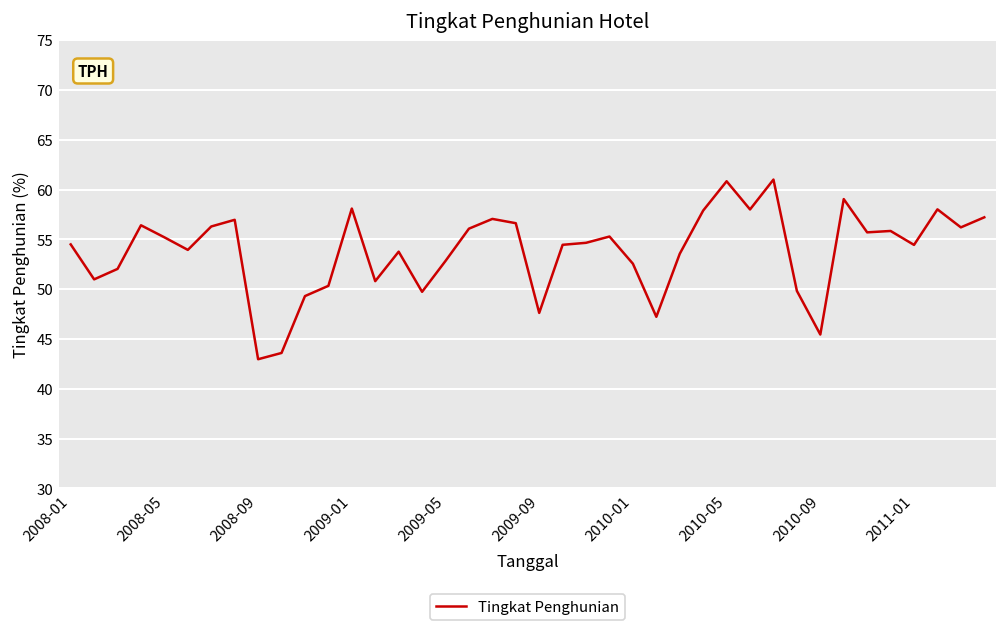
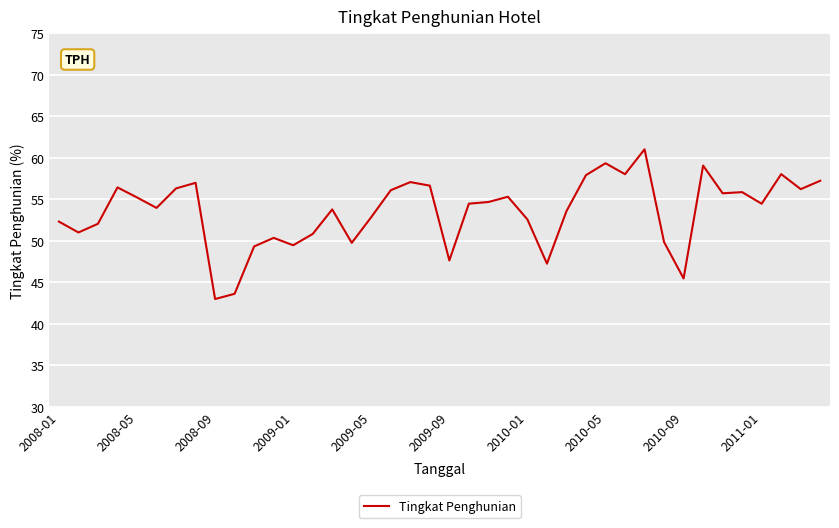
  {
-   "2008-01": 54,
+   "2008-01": 52,
    "2008-05": 55,
    "2008-09": 43,
-   "2009-01": 58,
+   "2009-01": 49,
    "2009-05": 53,
    "2009-09": 48,
    "2010-01": 53,
-   "2010-05": 61,
+   "2010-05": 59,
    "2010-09": 45,
    "2011-01": 54
  }
